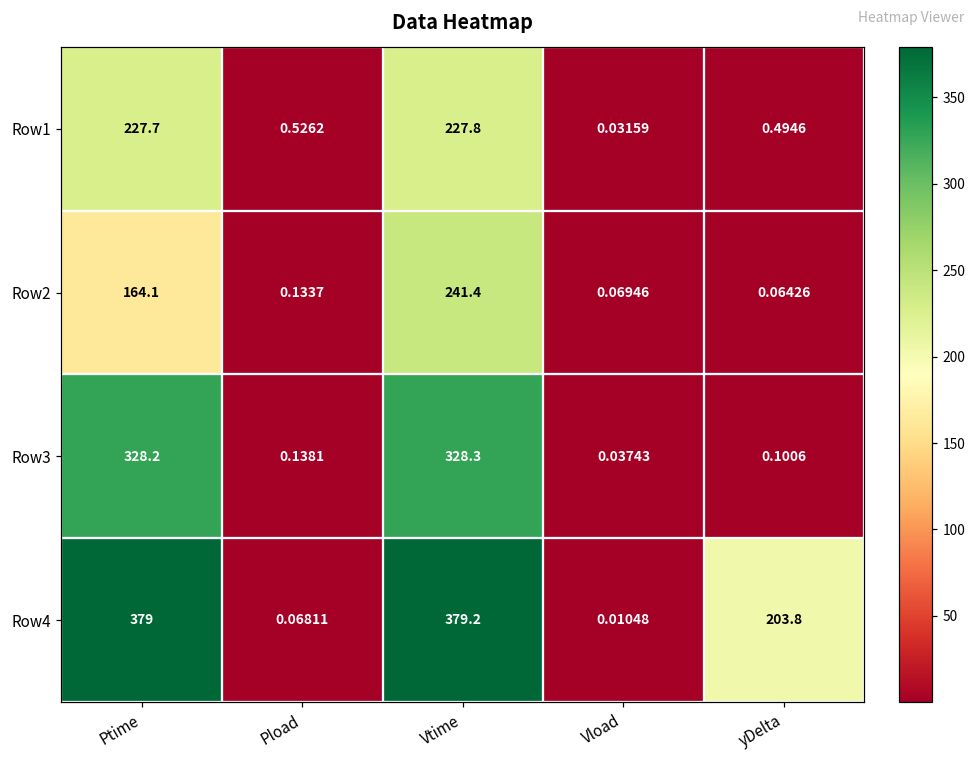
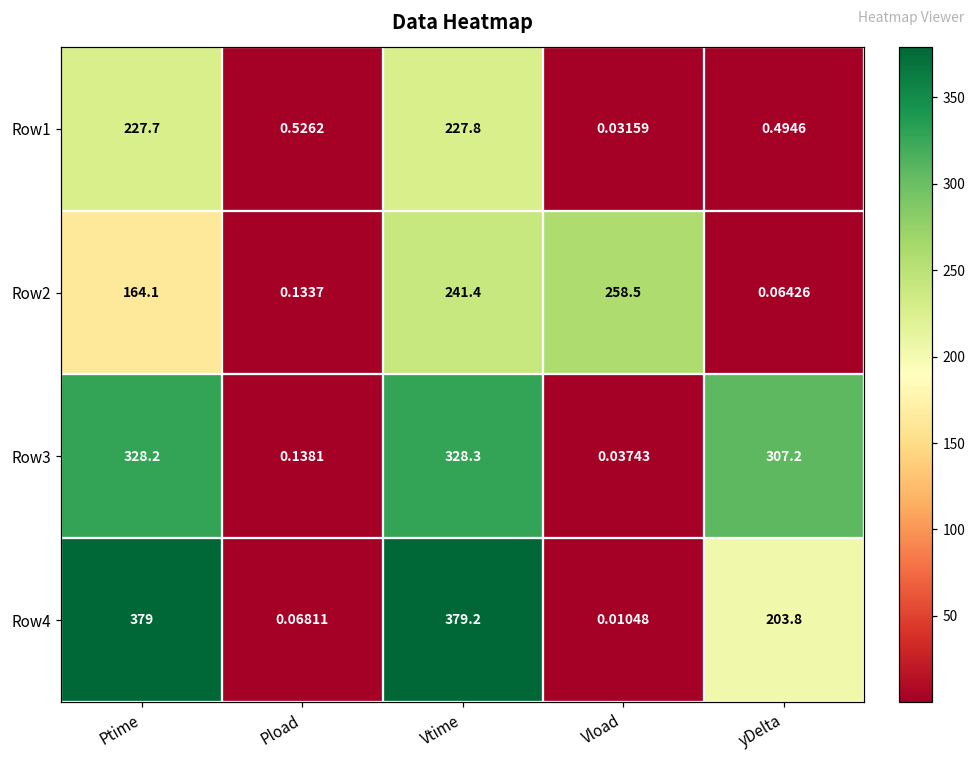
  {
    "Row1": {
      "Ptime": 227.7,
      "Pload": 0.5262,
      "Vtime": 227.8,
      "Vload": 0.03159,
      "yDelta": 0.4946
    },
    "Row2": {
      "Ptime": 164.1,
      "Pload": 0.1337,
      "Vtime": 241.4,
-     "Vload": 0.06946,
+     "Vload": 258.5,
      "yDelta": 0.06426
    },
    "Row3": {
      "Ptime": 328.2,
      "Pload": 0.1381,
      "Vtime": 328.3,
      "Vload": 0.03743,
-     "yDelta": 0.1006
+     "yDelta": 307.2
    },
    "Row4": {
      "Ptime": 379,
      "Pload": 0.06811,
      "Vtime": 379.2,
      "Vload": 0.01048,
      "yDelta": 203.8
    }
  }
